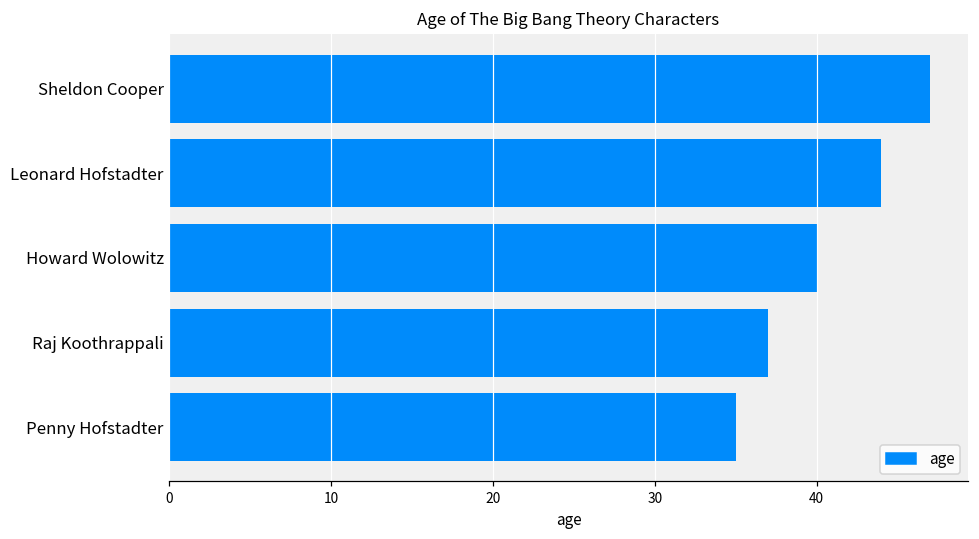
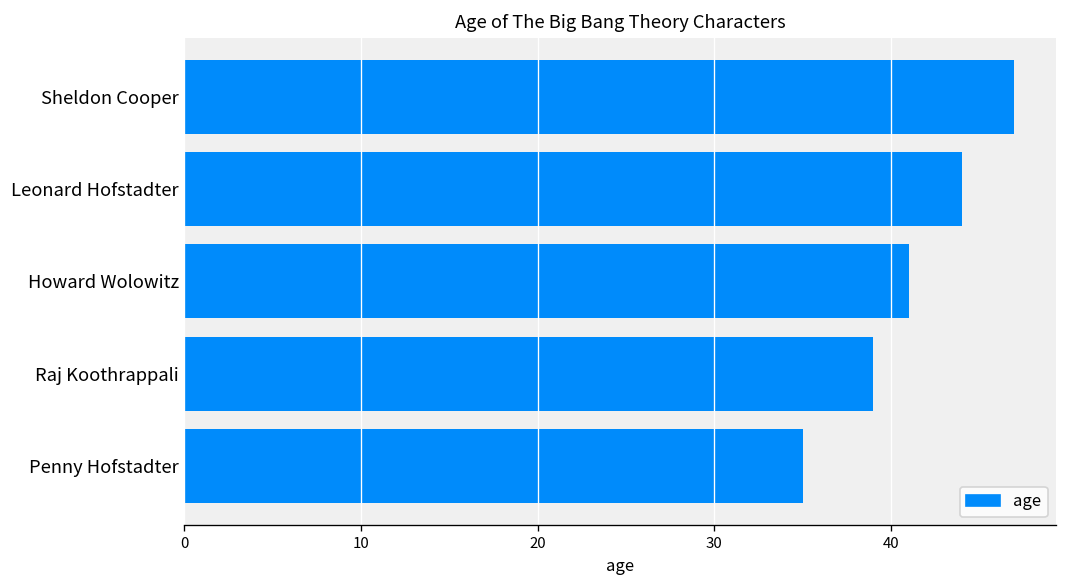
  {
    "Sheldon Cooper": 47,
    "Leonard Hofstadter": 44,
-   "Howard Wolowitz": 40,
-   "Raj Koothrappali": 37,
+   "Howard Wolowitz": 41,
+   "Raj Koothrappali": 39,
    "Penny Hofstadter": 35
  }
